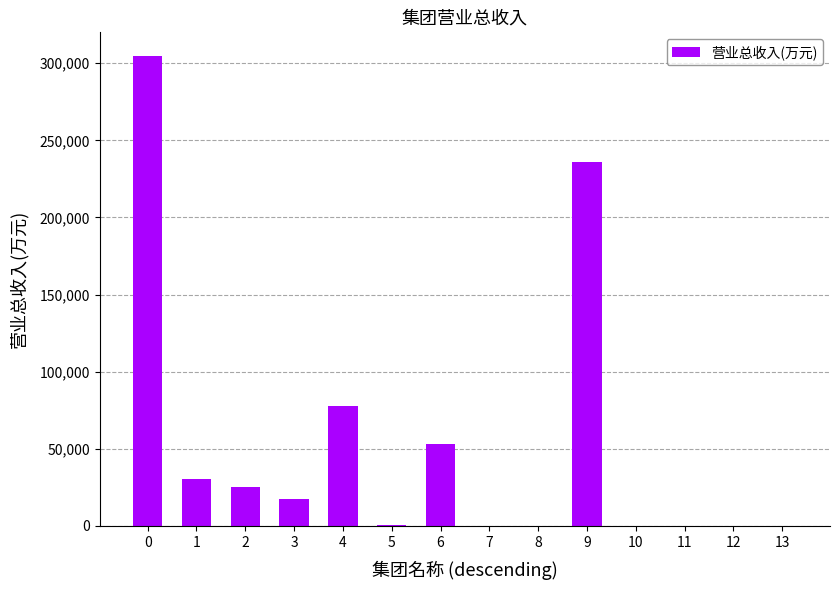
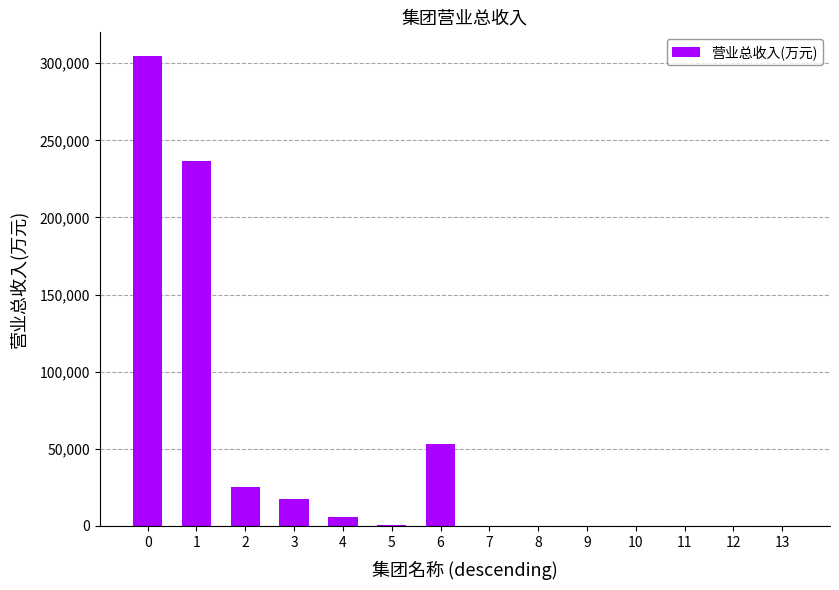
  {
    "0": "305,000",
-   "1": "31,000",
+   "1": "237,000",
    "2": "25,000",
    "3": "17,000",
-   "4": "78,000",
+   "4": "6,000",
    "6": "53,000",
-   "9": "236,000",
+   "9": "0",
    "10": "0",
    "11": "0",
    "12": "0",
    "13": "0"
  }
